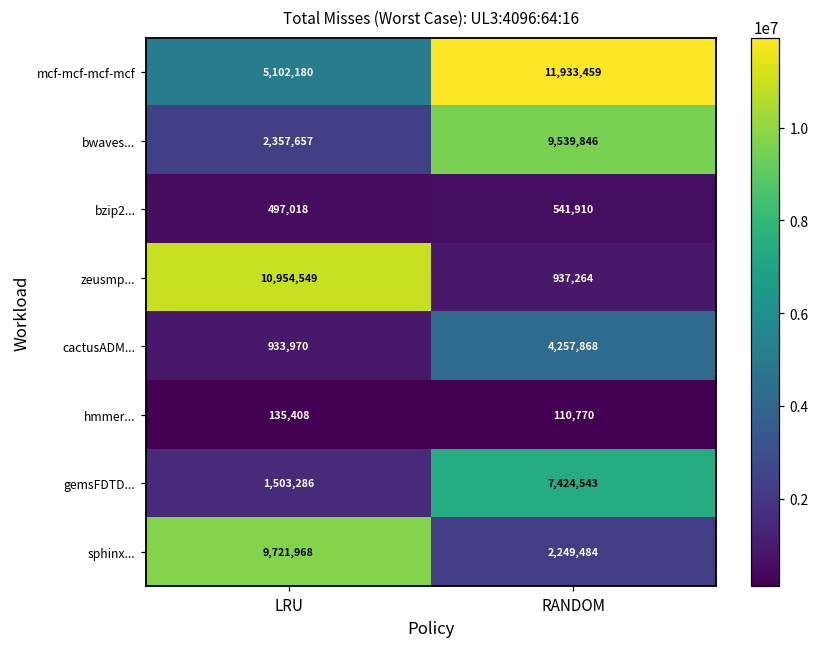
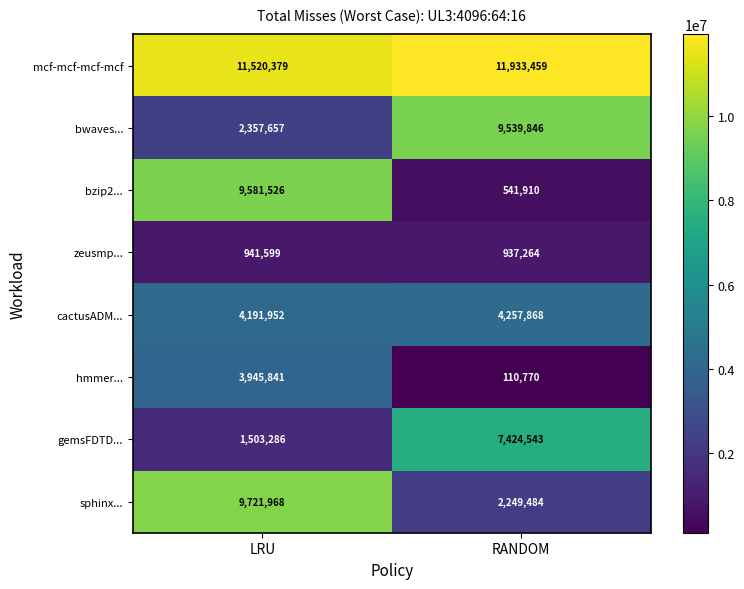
  {
    "mcf-mcf-mcf-mcf": {
-     "LRU": "5,102,180",
+     "LRU": "11,520,379",
      "RANDOM": "11,933,459"
    },
    "bwaves...": {
      "LRU": "2,357,657",
      "RANDOM": "9,539,846"
    },
    "bzip2...": {
-     "LRU": "497,018",
+     "LRU": "9,581,526",
      "RANDOM": "541,910"
    },
    "zeusmp...": {
-     "LRU": "10,954,549",
+     "LRU": "941,599",
      "RANDOM": "937,264"
    },
    "cactusADM...": {
-     "LRU": "933,970",
+     "LRU": "4,191,952",
      "RANDOM": "4,257,868"
    },
    "hmmer...": {
-     "LRU": "135,408",
+     "LRU": "3,945,841",
      "RANDOM": "110,770"
    },
    "gemsFDTD...": {
      "LRU": "1,503,286",
      "RANDOM": "7,424,543"
    },
    "sphinx...": {
      "LRU": "9,721,968",
      "RANDOM": "2,249,484"
    }
  }
